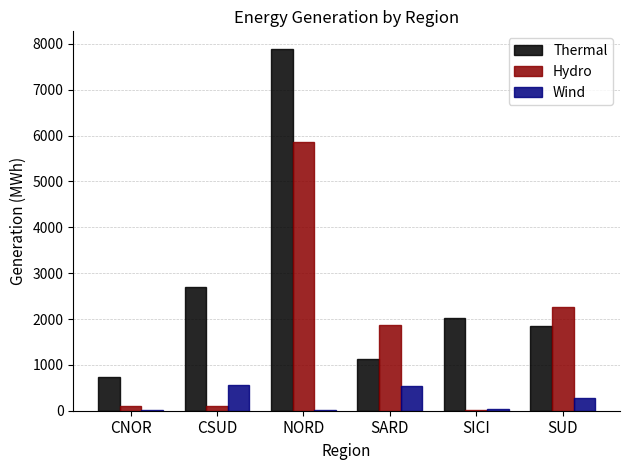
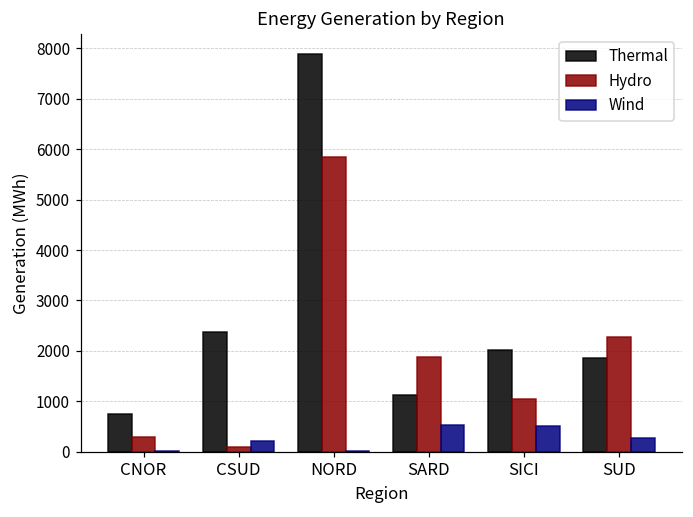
  {
    "Thermal": {
      "CNOR": 700,
-     "CSUD": 2700,
+     "CSUD": 2400,
      "NORD": 7900,
      "SARD": 1100,
      "SICI": 2000,
      "SUD": 1900
    },
    "Hydro": {
-     "CNOR": 100,
+     "CNOR": 300,
      "CSUD": 100,
      "NORD": 5900,
      "SARD": 1900,
-     "SICI": 0,
+     "SICI": 1100,
      "SUD": 2300
    },
    "Wind": {
-     "CSUD": 600,
+     "CSUD": 200,
      "SARD": 500,
-     "SICI": 0,
+     "SICI": 500,
      "SUD": 300
    }
  }
